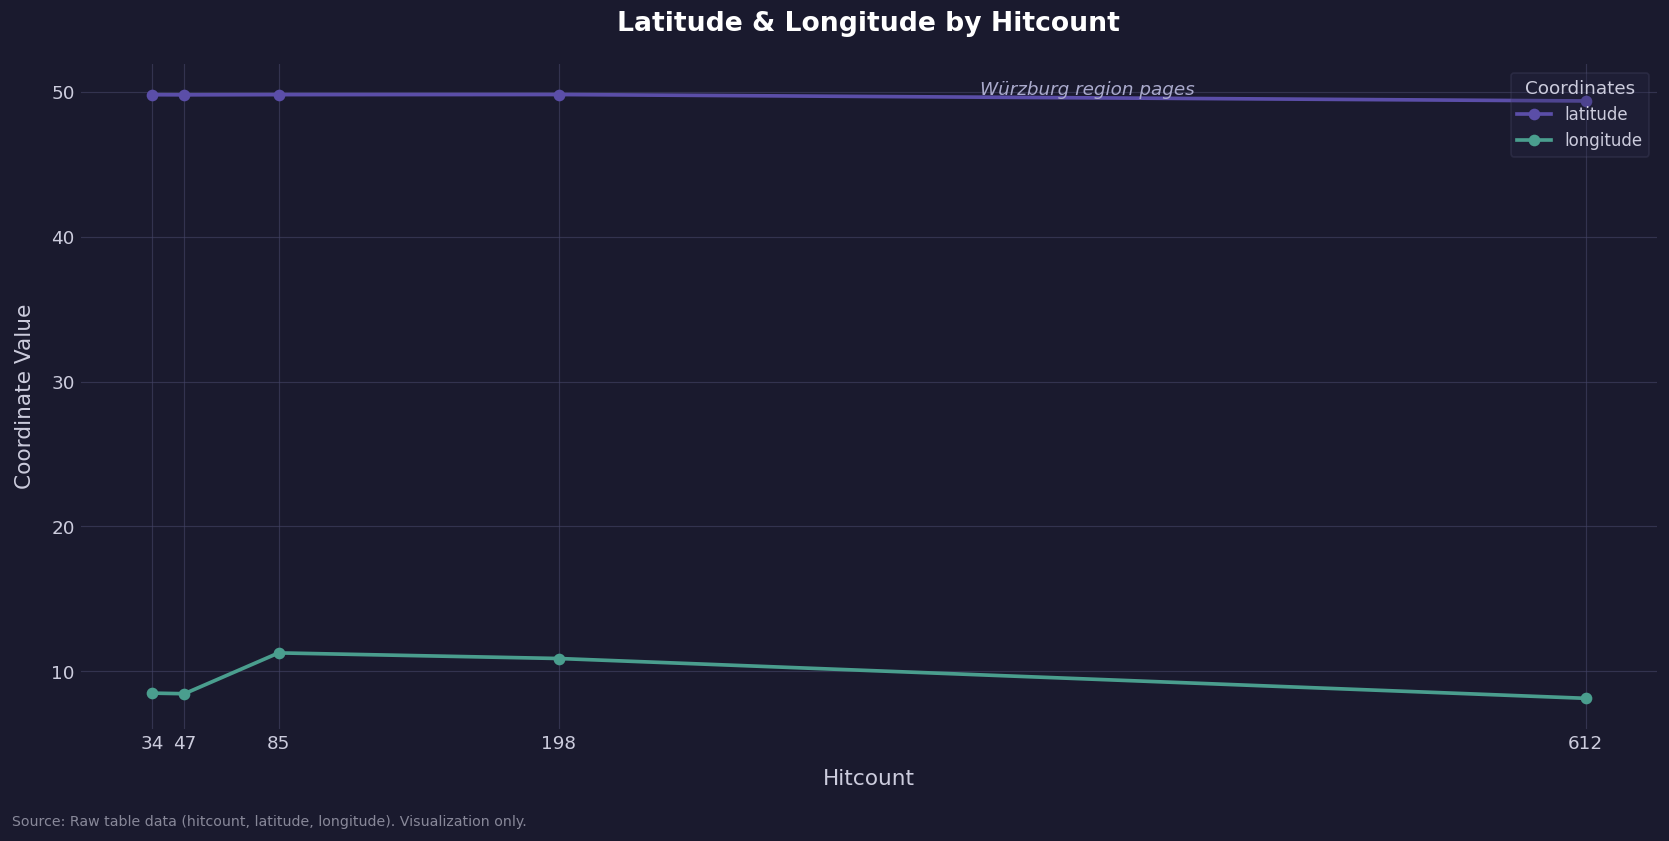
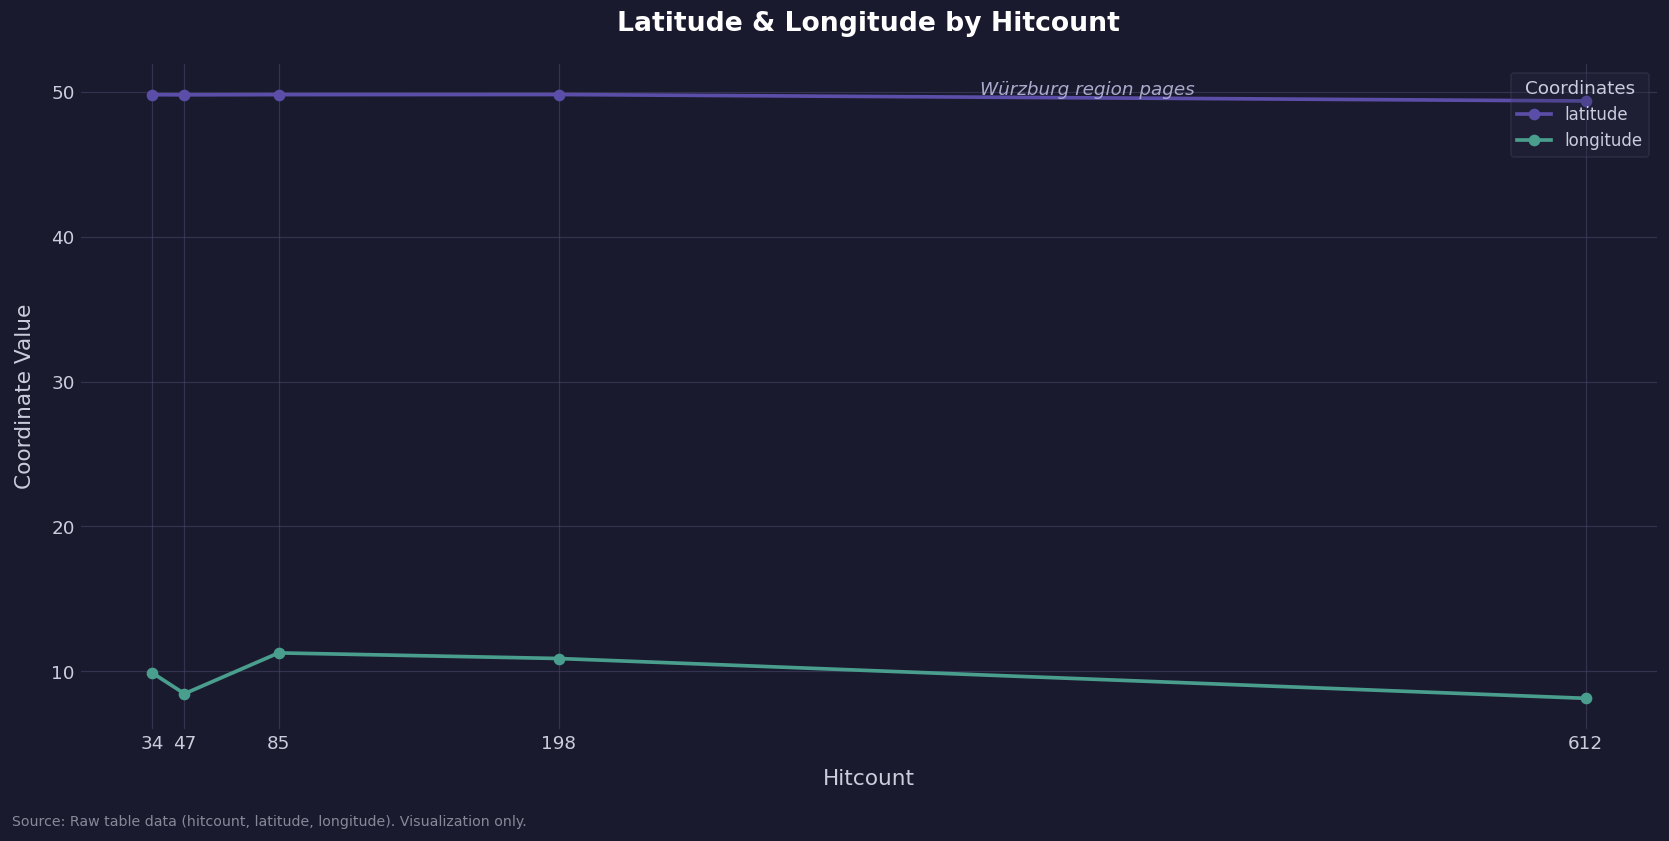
  {
    "latitude": {
      "34": 49.8,
      "47": 49.8,
      "85": 49.8,
      "198": 49.8
    },
    "longitude": {
-     "34": 8.5,
+     "34": 9.9,
      "47": 8.5,
      "85": 11.3,
      "198": 10.9,
      "612": 8.2
    }
  }
